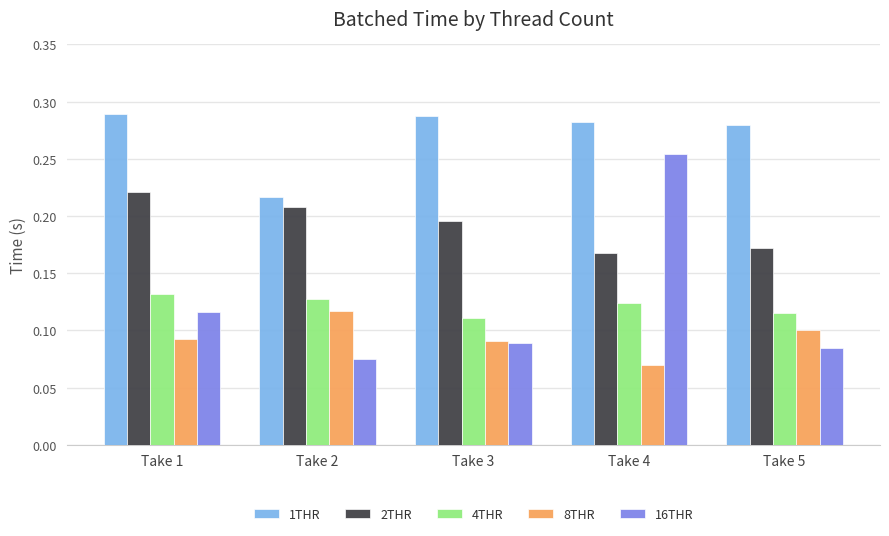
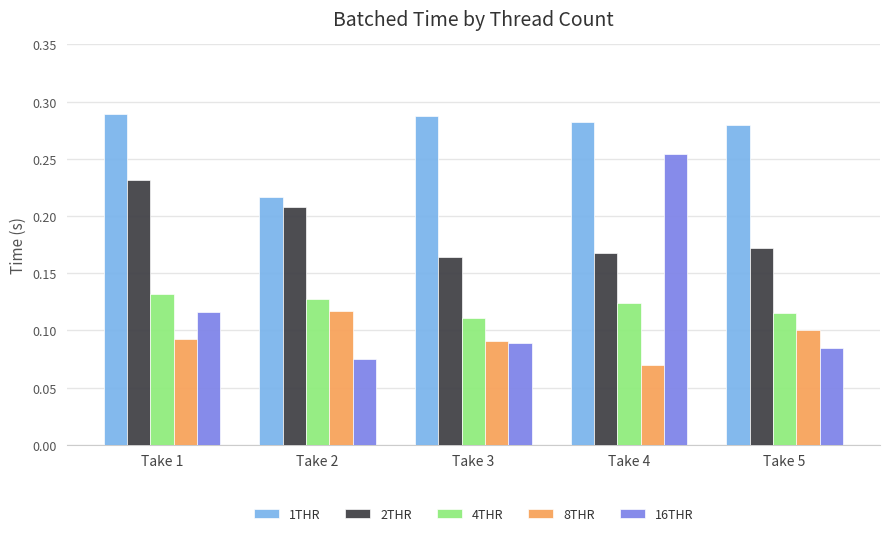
  {
    "2THR": {
-     "Take 1": 0.221,
+     "Take 1": 0.231,
      "Take 2": 0.208,
-     "Take 3": 0.196,
+     "Take 3": 0.164,
      "Take 4": 0.168,
      "Take 5": 0.172
    },
    "4THR": {
      "Take 1": 0.132,
      "Take 2": 0.128,
      "Take 3": 0.111,
      "Take 4": 0.124,
      "Take 5": 0.115
    },
    "8THR": {
      "Take 1": 0.092,
      "Take 2": 0.116,
      "Take 3": 0.091,
      "Take 4": 0.070,
      "Take 5": 0.100
    }
  }
